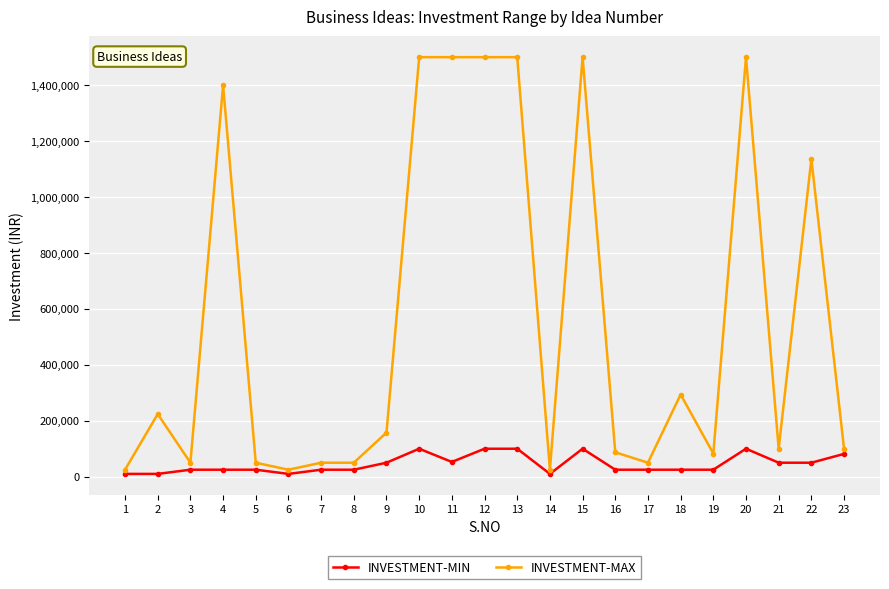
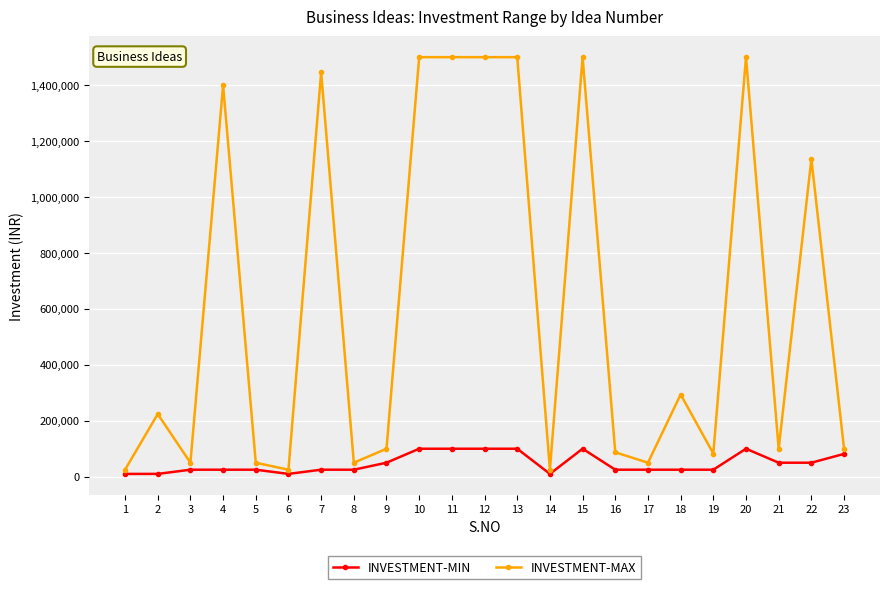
  {
    "INVESTMENT-MIN": {
      "1": "10,000",
      "2": "10,000",
      "3": "30,000",
      "4": "30,000",
      "5": "30,000",
      "6": "10,000",
      "7": "30,000",
      "8": "30,000",
      "9": "50,000",
      "10": "100,000",
-     "11": "50,000",
+     "11": "100,000",
      "12": "100,000",
      "13": "100,000",
      "14": "10,000",
      "15": "100,000",
      "16": "30,000",
      "17": "30,000",
      "18": "30,000",
      "19": "30,000",
      "20": "100,000",
      "21": "50,000",
      "22": "50,000",
      "23": "80,000"
    },
    "INVESTMENT-MAX": {
      "1": "30,000",
      "2": "220,000",
      "3": "50,000",
      "4": "1,400,000",
      "5": "50,000",
      "6": "30,000",
-     "7": "50,000",
+     "7": "1,450,000",
      "8": "50,000",
-     "9": "160,000",
+     "9": "100,000",
      "10": "1,500,000",
      "11": "1,500,000",
      "12": "1,500,000",
      "13": "1,500,000",
      "14": "30,000",
      "15": "1,500,000",
      "16": "90,000",
      "17": "50,000",
      "18": "290,000",
      "19": "80,000",
      "20": "1,500,000",
      "21": "100,000",
      "22": "1,140,000",
      "23": "100,000"
    }
  }
